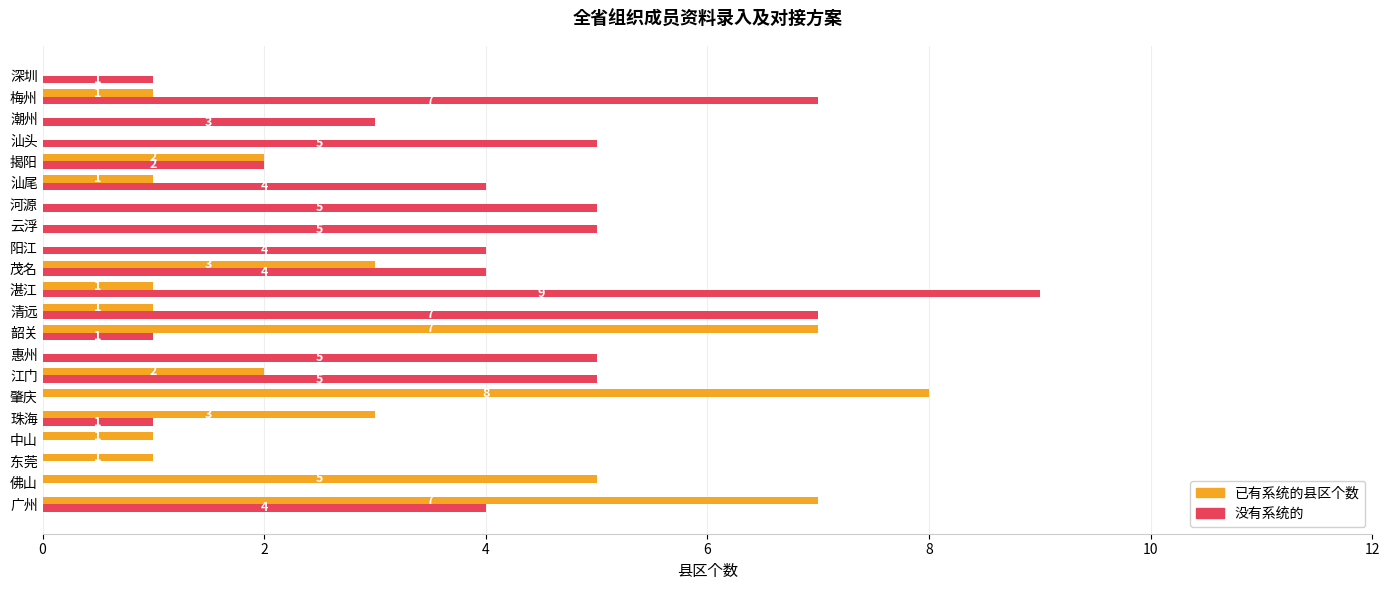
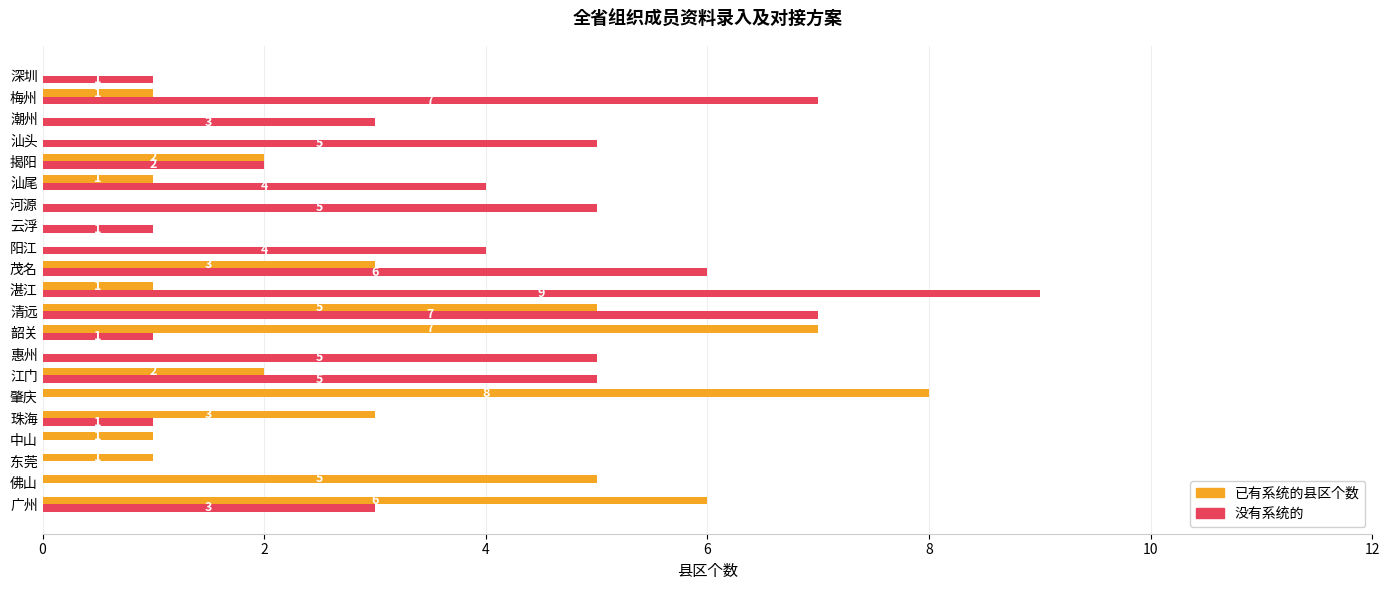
  {
    "已有系统的县区个数": {
      "梅州": 1,
      "汕尾": 1,
      "茂名": 3,
      "湛江": 1,
-     "清远": 1,
+     "清远": 5,
      "韶关": 7,
      "江门": 2,
      "佛山": 5,
-     "广州": 7
+     "广州": 6
    },
    "没有系统的": {
      "河源": 5,
-     "云浮": 5,
-     "茂名": 4,
+     "云浮": 1,
+     "茂名": 6,
      "清远": 7,
      "韶关": 1,
      "惠州": 5,
      "珠海": 1,
-     "广州": 4
+     "广州": 3
    }
  }
